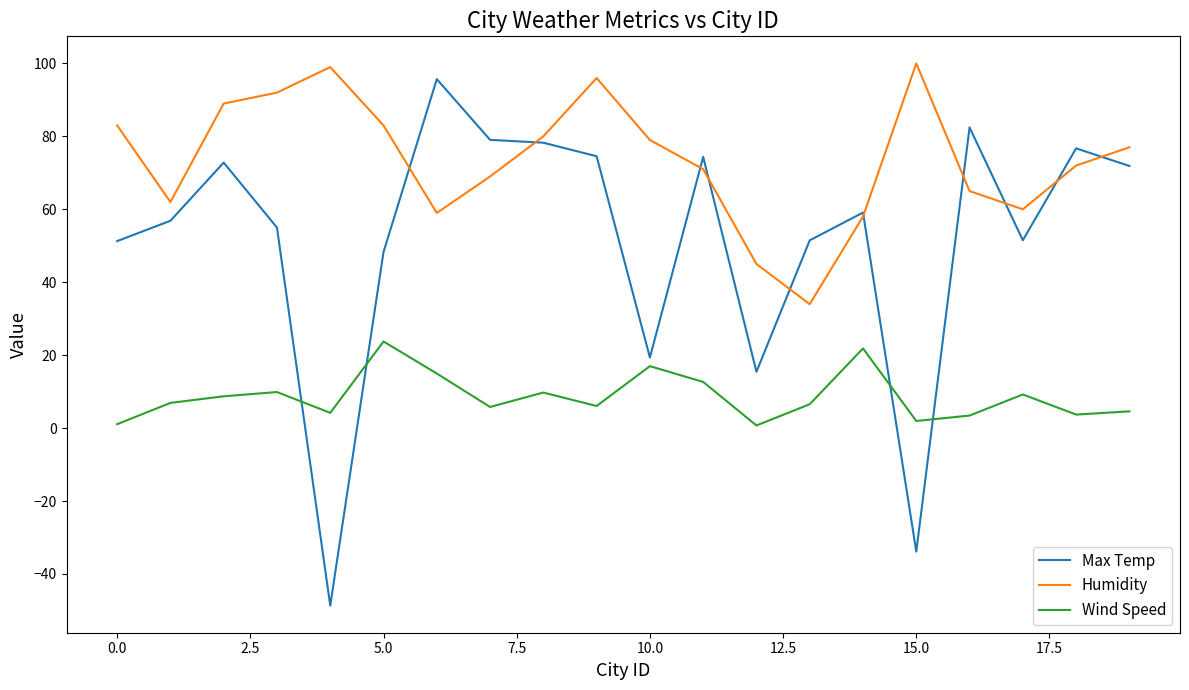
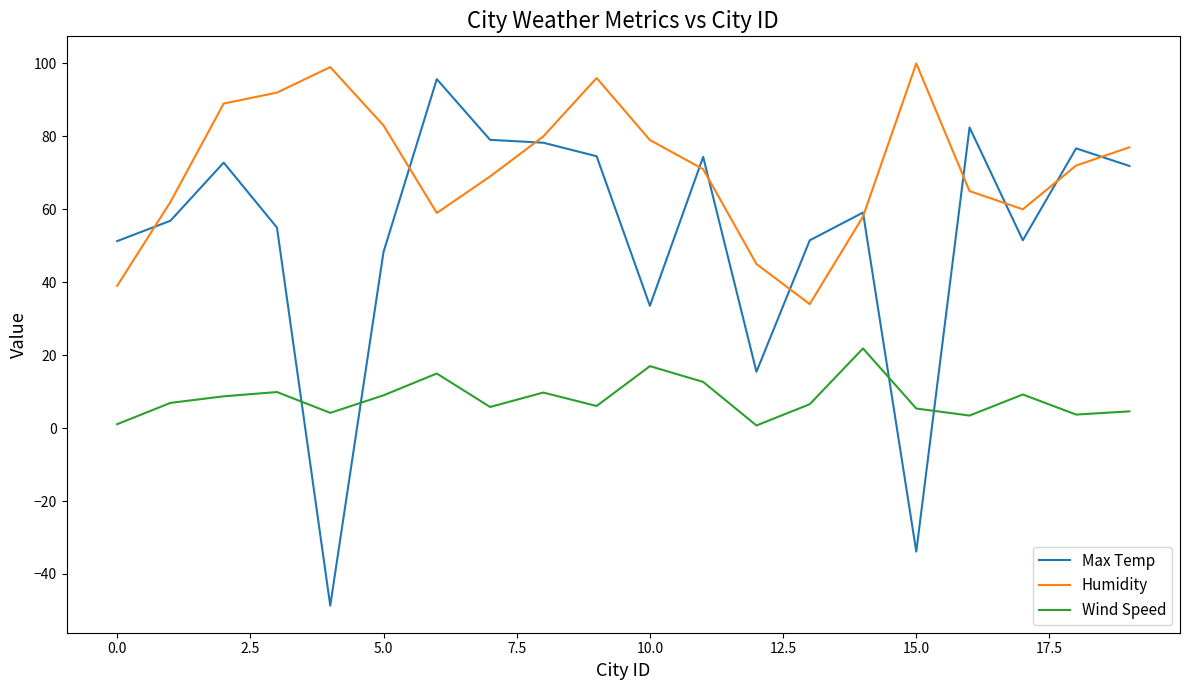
  {
    "Max Temp": {
      "0.0": 51,
      "5.0": 48,
-     "10.0": 19,
+     "10.0": 34,
      "15.0": -34
    },
    "Humidity": {
-     "0.0": 83,
+     "0.0": 39,
      "5.0": 83,
      "10.0": 79,
      "15.0": 100
    },
    "Wind Speed": {
      "0.0": 1,
-     "5.0": 24,
+     "5.0": 9,
      "10.0": 17,
-     "15.0": 2
+     "15.0": 5
    }
  }
